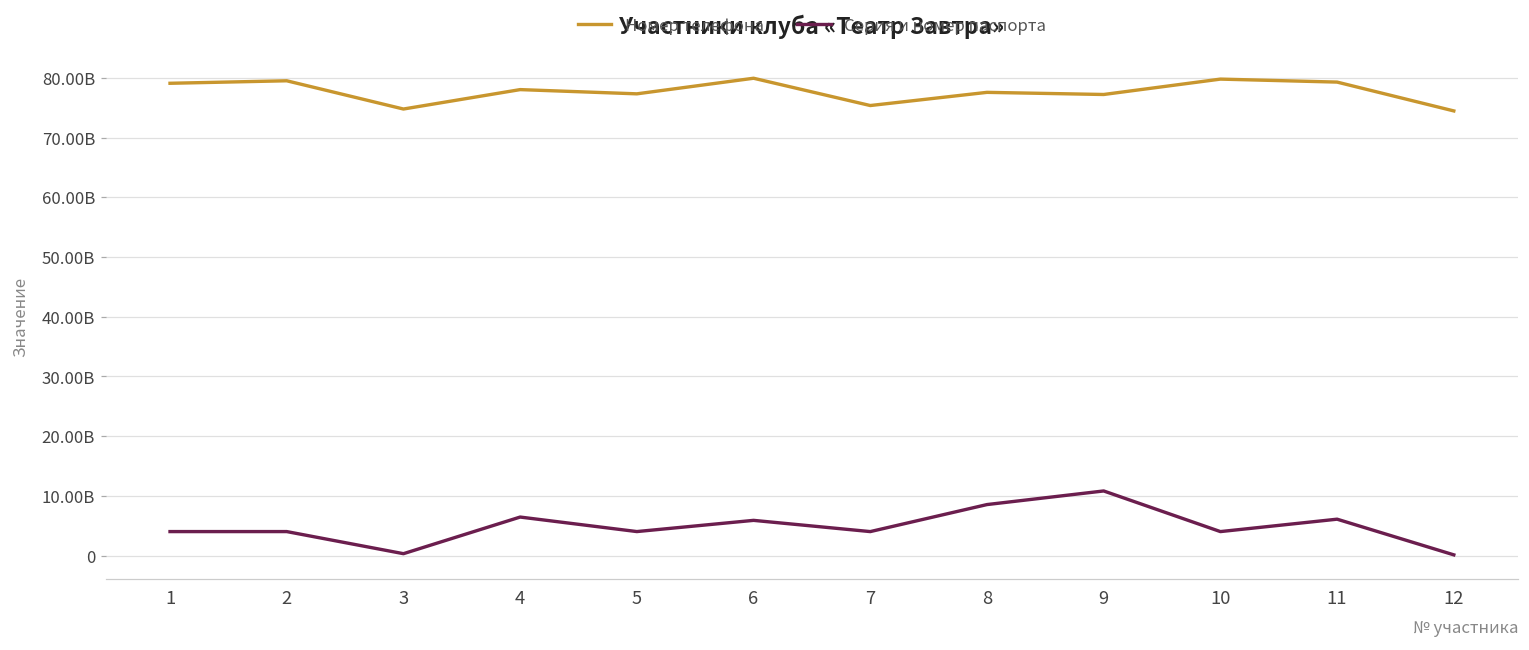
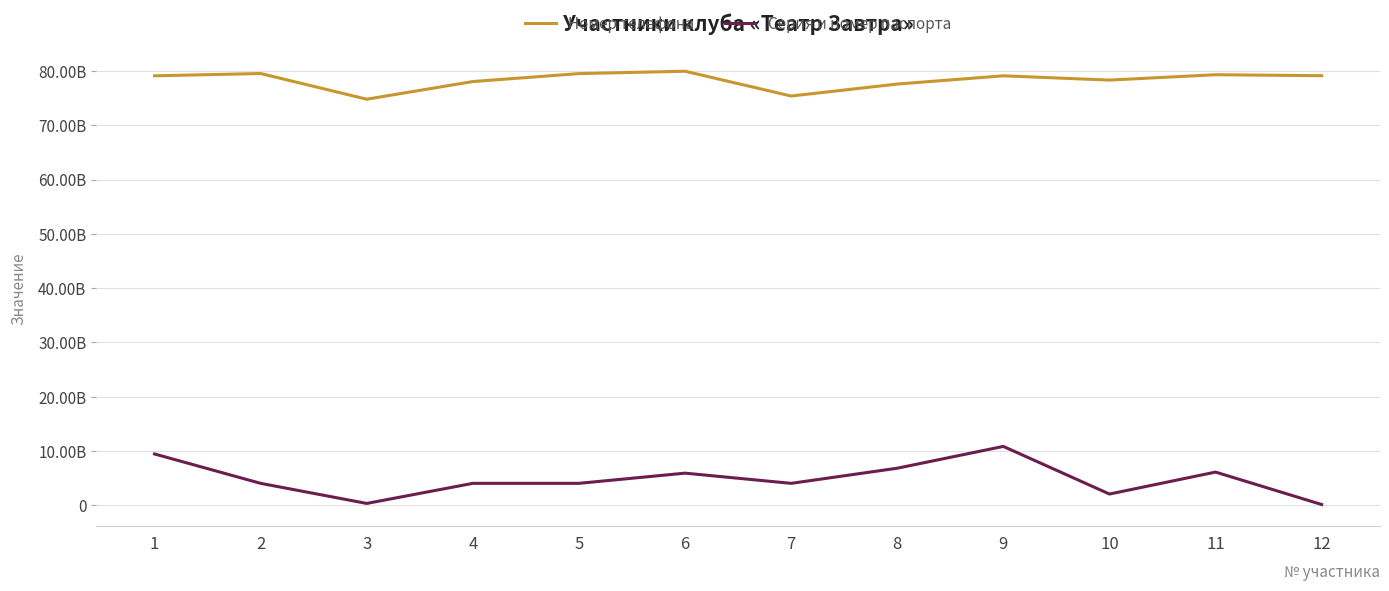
  {
    "Номер телефона": {
      "1": 79000000000,
      "2": 80000000000,
      "3": 75000000000,
      "4": 78000000000,
-     "5": 77000000000,
+     "5": 80000000000,
      "6": 80000000000,
      "7": 75000000000,
      "8": 78000000000,
-     "9": 77000000000,
-     "10": 80000000000,
+     "9": 79000000000,
+     "10": 78000000000,
      "11": 79000000000,
-     "12": 74000000000
+     "12": 79000000000
    },
    "Серия и номер паспорта": {
-     "1": 4000000000,
+     "1": 9000000000,
      "2": 4000000000,
      "3": 0,
-     "4": 6000000000,
+     "4": 4000000000,
      "5": 4000000000,
      "6": 6000000000,
      "7": 4000000000,
-     "8": 9000000000,
+     "8": 7000000000,
      "9": 11000000000,
-     "10": 4000000000,
+     "10": 2000000000,
      "11": 6000000000,
      "12": 0
    }
  }
